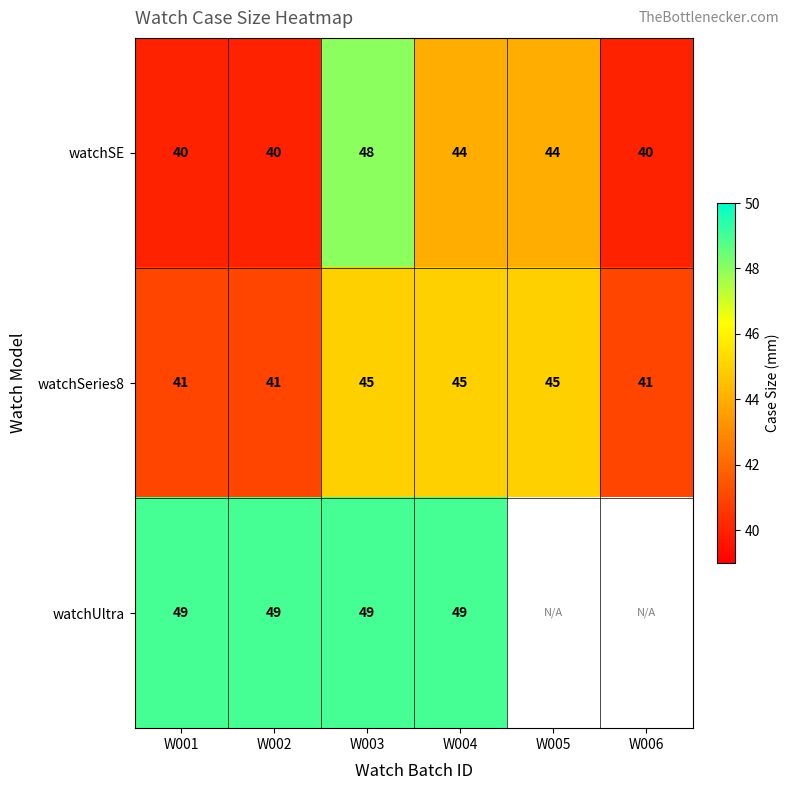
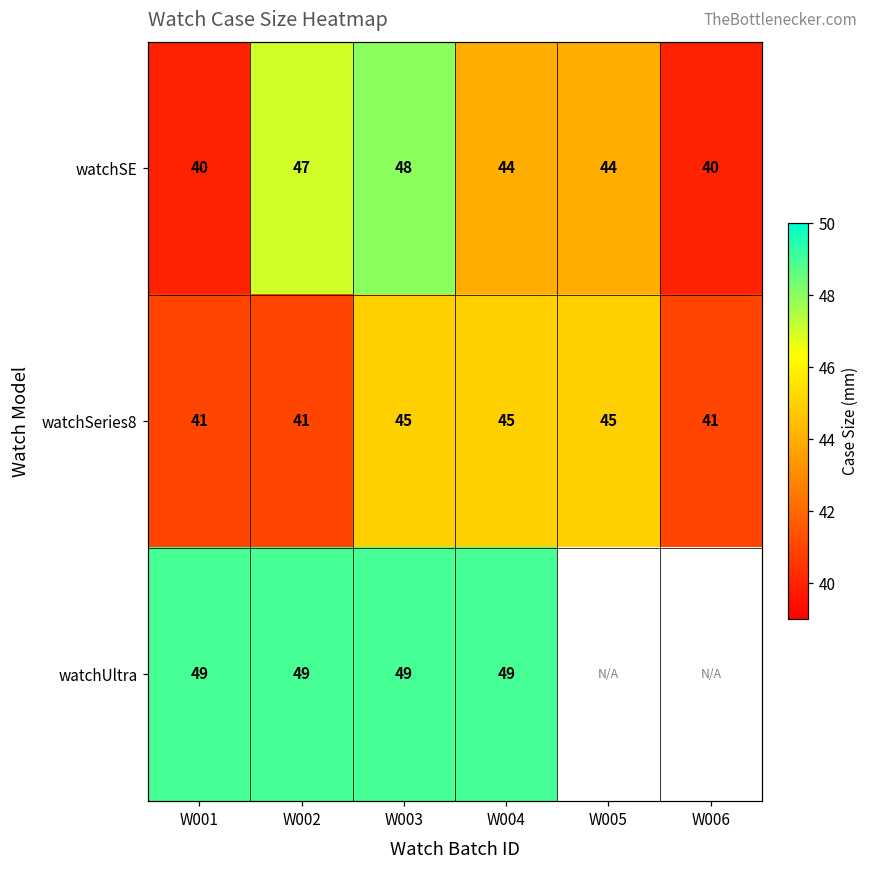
  {
    "watchSE": {
      "W001": 40,
-     "W002": 40,
+     "W002": 47,
      "W003": 48,
      "W004": 44,
      "W005": 44,
      "W006": 40
    },
    "watchSeries8": {
      "W001": 41,
      "W002": 41,
      "W003": 45,
      "W004": 45,
      "W005": 45,
      "W006": 41
    },
    "watchUltra": {
      "W001": 49,
      "W002": 49,
      "W003": 49,
      "W004": 49
    }
  }
